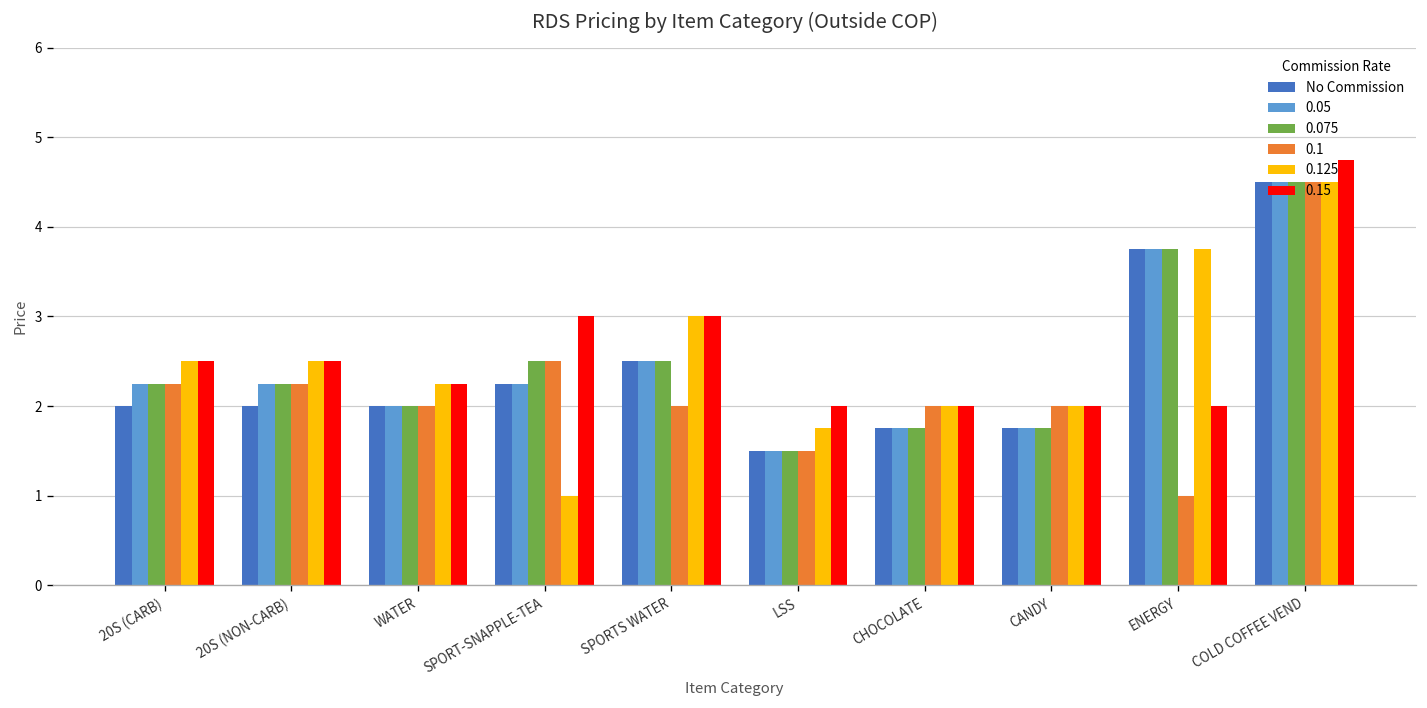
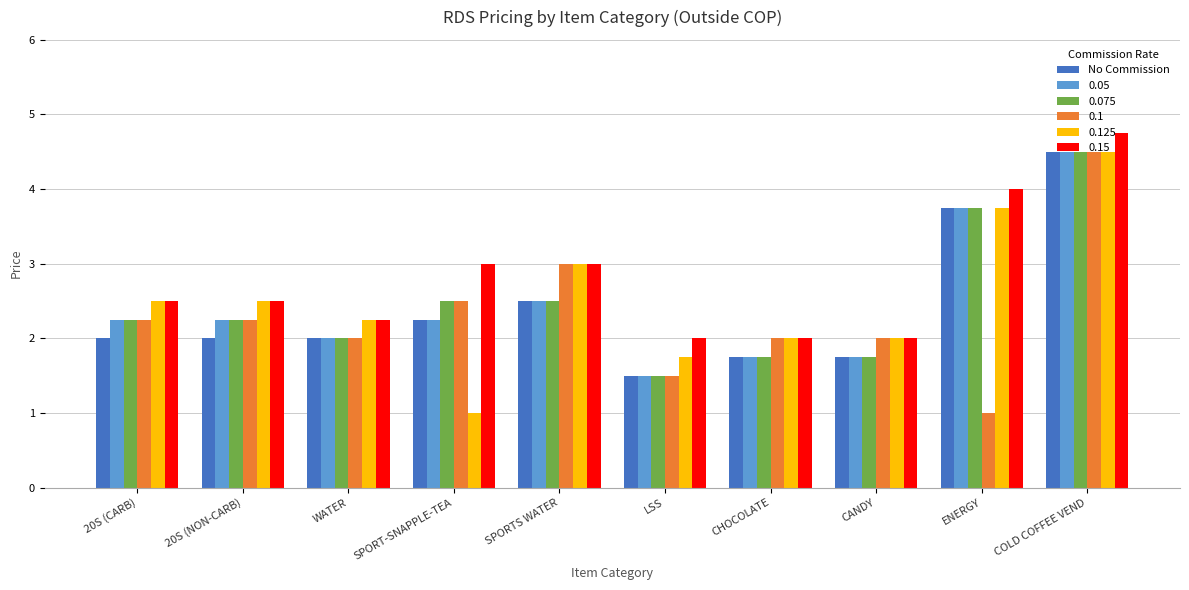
  {
    "0.075": {
      "20S (CARB)": 2.3,
      "20S (NON-CARB)": 2.3,
      "WATER": 2,
      "SPORT-SNAPPLE-TEA": 2.5,
      "SPORTS WATER": 2.5,
      "LSS": 1.5,
      "CHOCOLATE": 1.8,
      "CANDY": 1.8,
      "ENERGY": 3.8,
      "COLD COFFEE VEND": 4.5
    },
    "0.1": {
      "20S (CARB)": 2.3,
      "20S (NON-CARB)": 2.3,
      "WATER": 2,
      "SPORT-SNAPPLE-TEA": 2.5,
-     "SPORTS WATER": 2,
+     "SPORTS WATER": 3,
      "LSS": 1.5,
      "CHOCOLATE": 2,
      "CANDY": 2,
      "ENERGY": 1,
      "COLD COFFEE VEND": 4.5
    },
    "0.125": {
      "20S (CARB)": 2.5,
      "20S (NON-CARB)": 2.5,
      "WATER": 2.3,
      "SPORT-SNAPPLE-TEA": 1,
      "SPORTS WATER": 3,
      "LSS": 1.8,
      "CHOCOLATE": 2,
      "CANDY": 2,
      "ENERGY": 3.8,
      "COLD COFFEE VEND": 4.5
    },
    "0.15": {
      "20S (CARB)": 2.5,
      "20S (NON-CARB)": 2.5,
      "WATER": 2.3,
      "SPORT-SNAPPLE-TEA": 3,
      "SPORTS WATER": 3,
      "LSS": 2,
      "CHOCOLATE": 2,
      "CANDY": 2,
-     "ENERGY": 2,
+     "ENERGY": 4,
      "COLD COFFEE VEND": 4.8
    }
  }
